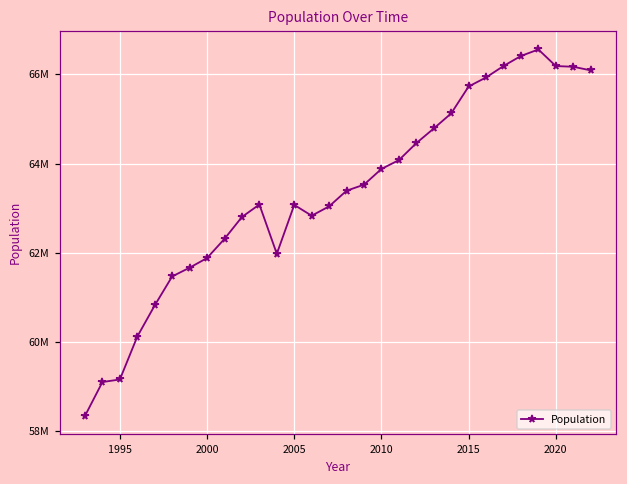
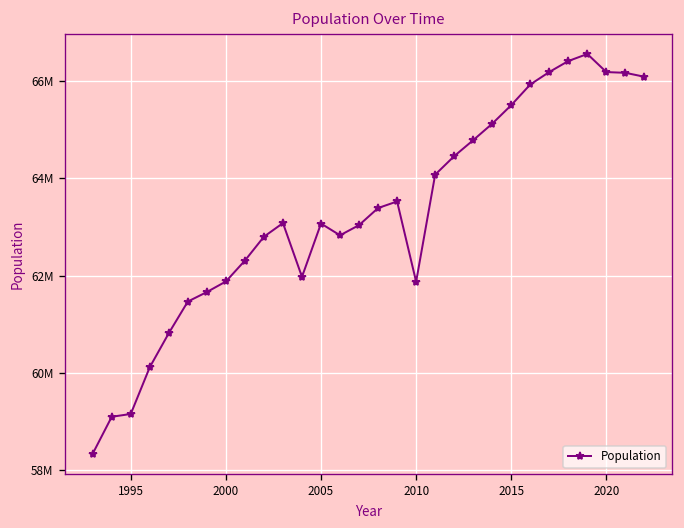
  {
    "1995": 59200000,
    "2000": 61900000,
    "2005": 63100000,
-   "2010": 63900000,
-   "2015": 65700000,
+   "2010": 61900000,
+   "2015": 65500000,
    "2020": 66200000
  }
